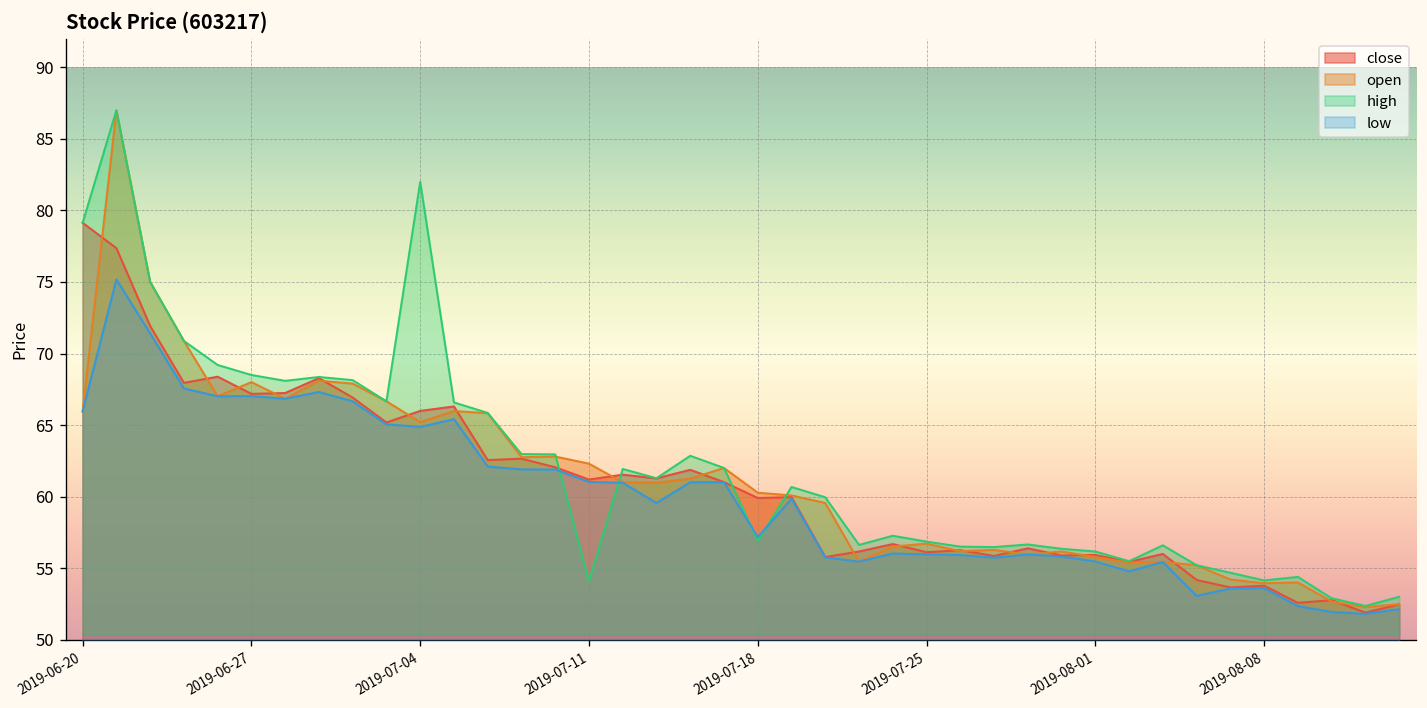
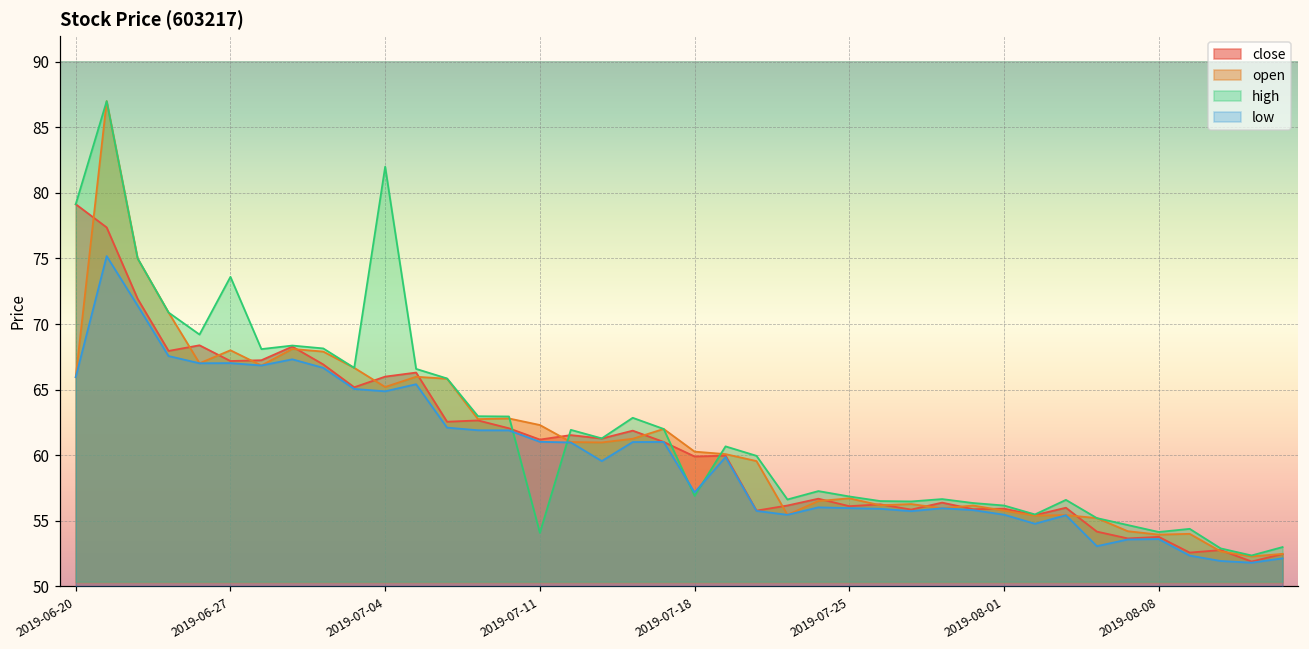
  {
    "high": {
-     "2019-06-27": 68.5,
+     "2019-06-27": 73.6,
      "2019-07-04": 82.0,
      "2019-07-11": 54.1,
      "2019-07-18": 56.9,
      "2019-08-01": 56.2
    },
    "low": {
      "2019-07-04": 64.9,
      "2019-07-18": 57.2,
      "2019-08-01": 55.5
    }
  }
